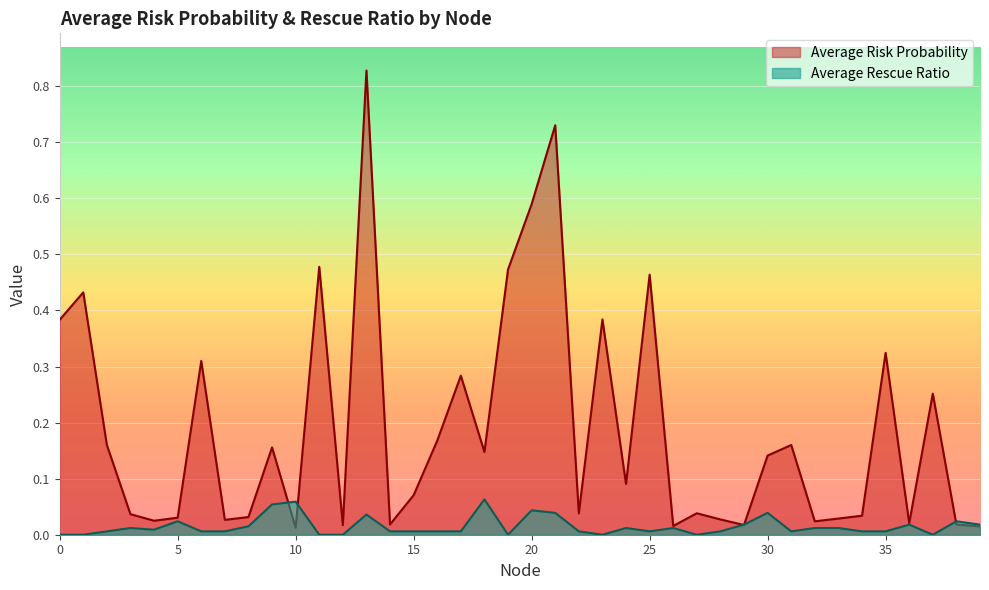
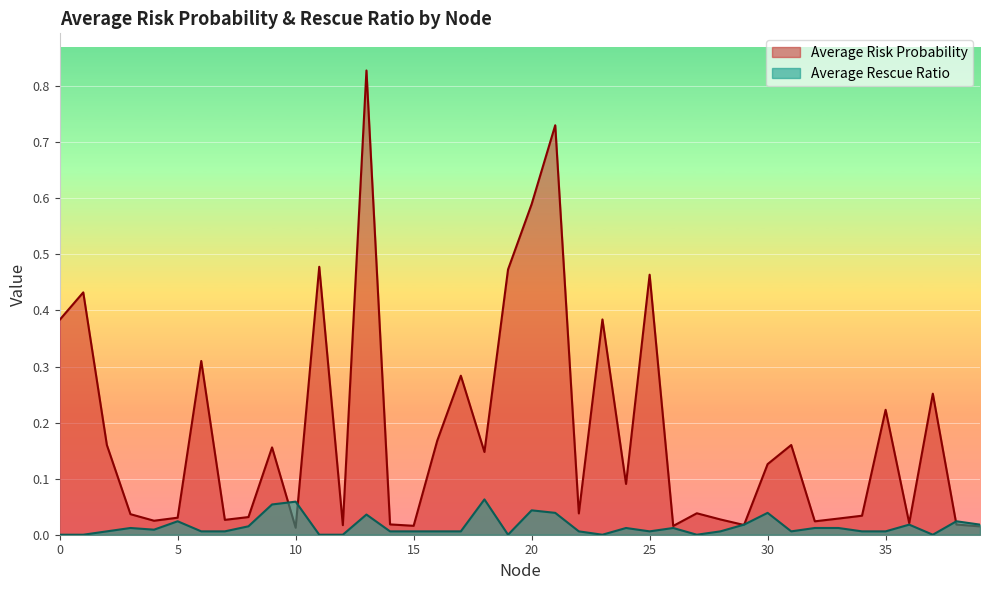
  {
    "Average Risk Probability": {
      "0": 0.38,
      "5": 0.03,
      "10": 0.01,
-     "15": 0.07,
+     "15": 0.02,
      "20": 0.59,
      "25": 0.46,
-     "30": 0.14,
-     "35": 0.32
+     "30": 0.13,
+     "35": 0.22
    },
    "Average Rescue Ratio": {
      "0": 0.00,
      "5": 0.02,
      "10": 0.06,
      "15": 0.01,
      "20": 0.04,
      "25": 0.01,
      "30": 0.04,
      "35": 0.01
    }
  }
